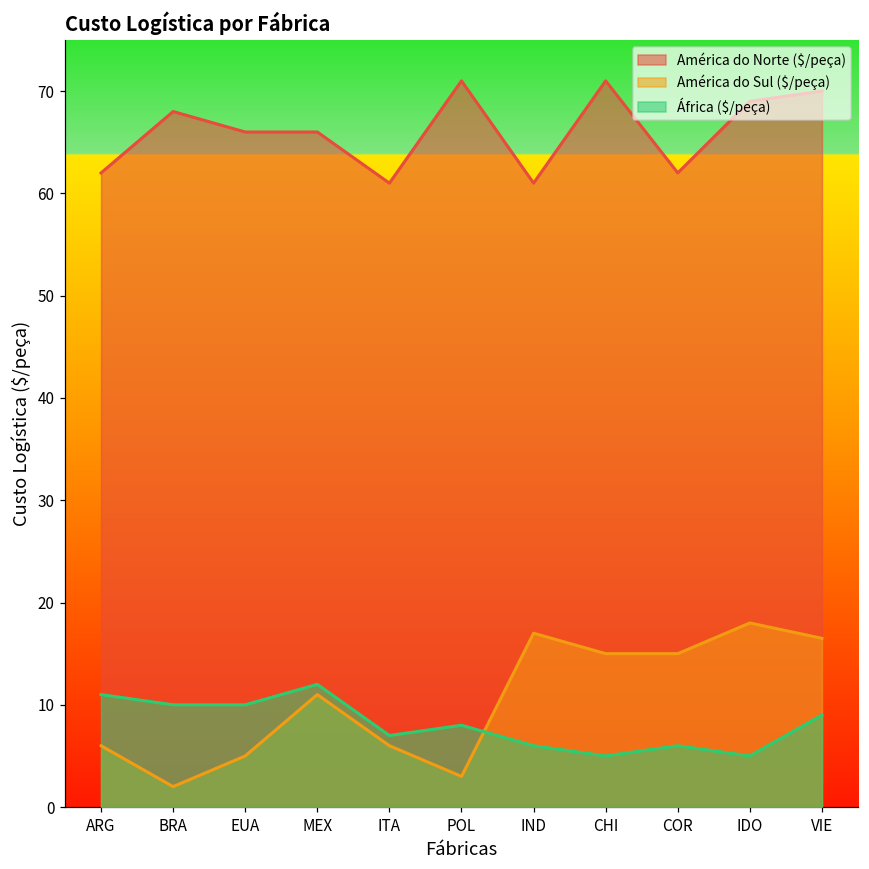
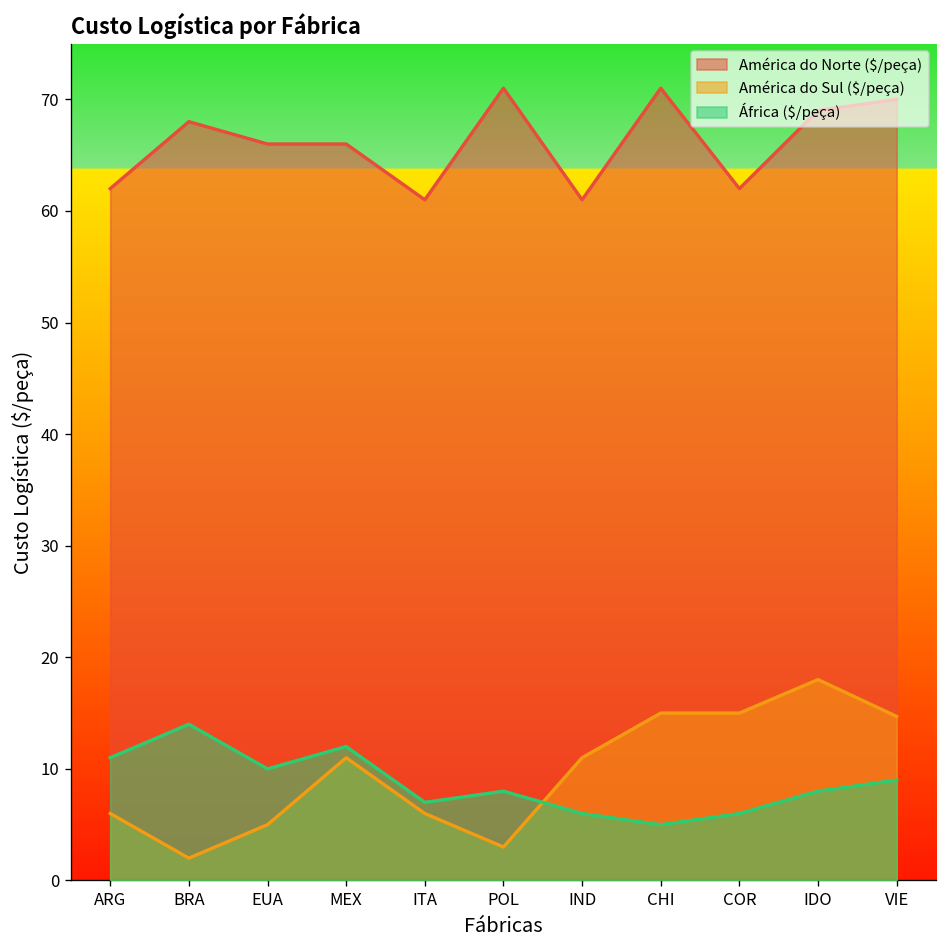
  {
    "América do Norte ($/peça)": {
      "ARG": 62,
      "BRA": 68,
      "EUA": 66,
      "MEX": 66,
      "ITA": 61,
      "POL": 71,
      "IND": 61,
      "CHI": 71,
      "COR": 62
    },
    "América do Sul ($/peça)": {
      "ARG": 6,
      "BRA": 2,
      "EUA": 5,
      "MEX": 11,
      "ITA": 6,
      "POL": 3,
-     "IND": 17,
+     "IND": 11,
      "CHI": 15,
      "COR": 15,
      "IDO": 18,
-     "VIE": 17
+     "VIE": 15
    },
    "África ($/peça)": {
      "ARG": 11,
-     "BRA": 10,
+     "BRA": 14,
      "EUA": 10,
      "MEX": 12,
      "ITA": 7,
      "POL": 8,
      "IND": 6,
      "CHI": 5,
      "COR": 6,
-     "IDO": 5,
+     "IDO": 8,
      "VIE": 9
    }
  }
